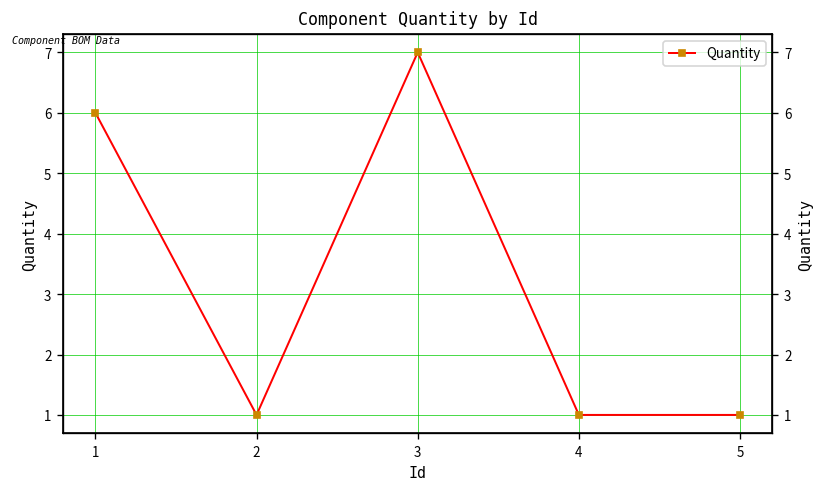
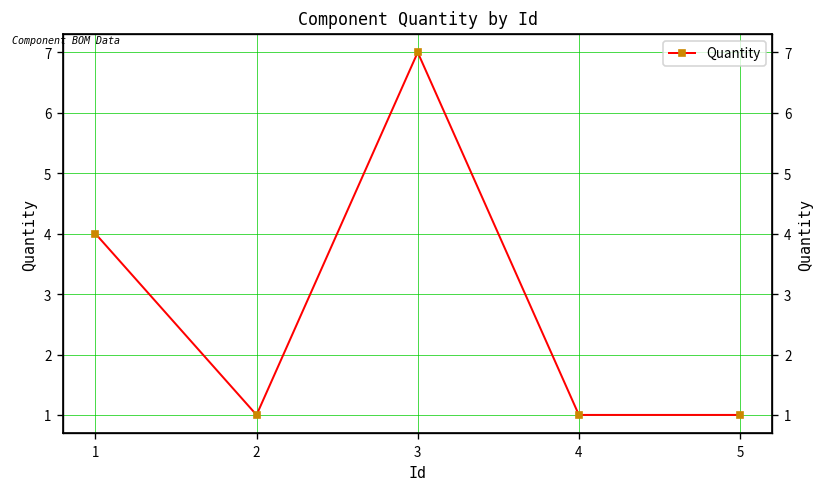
  {
-   "1": 6,
+   "1": 4,
    "2": 1,
    "3": 7,
    "4": 1,
    "5": 1
  }
